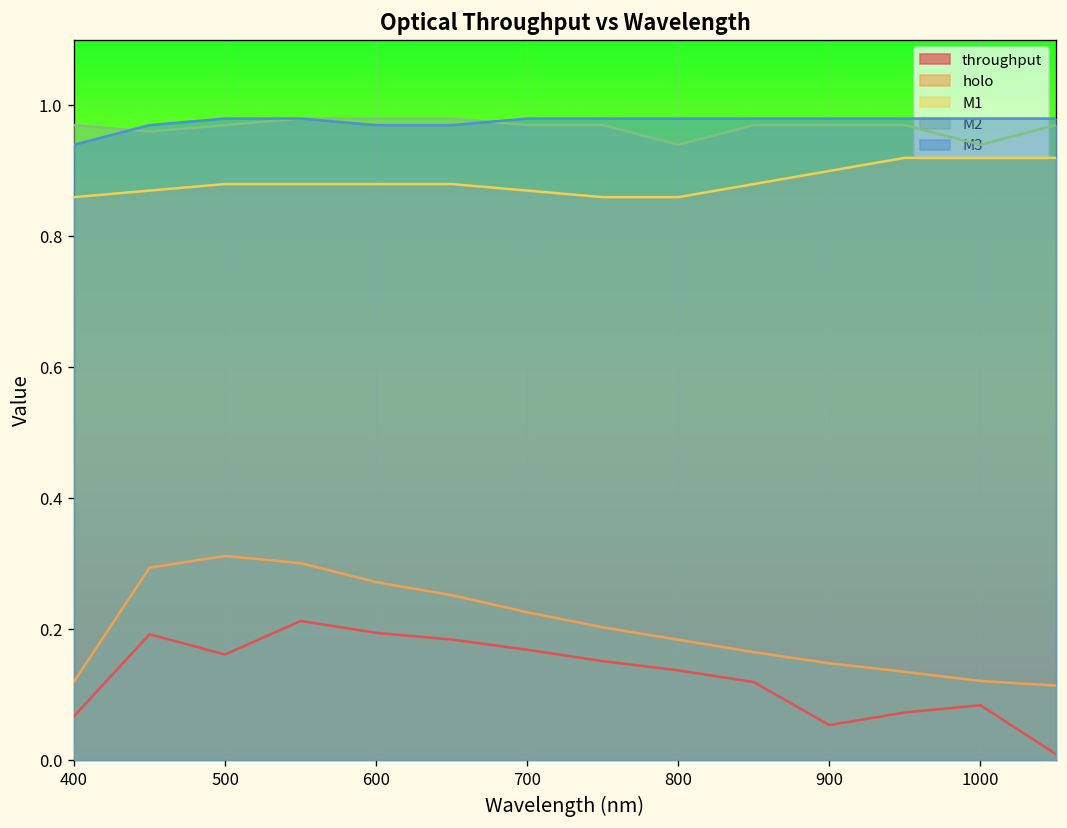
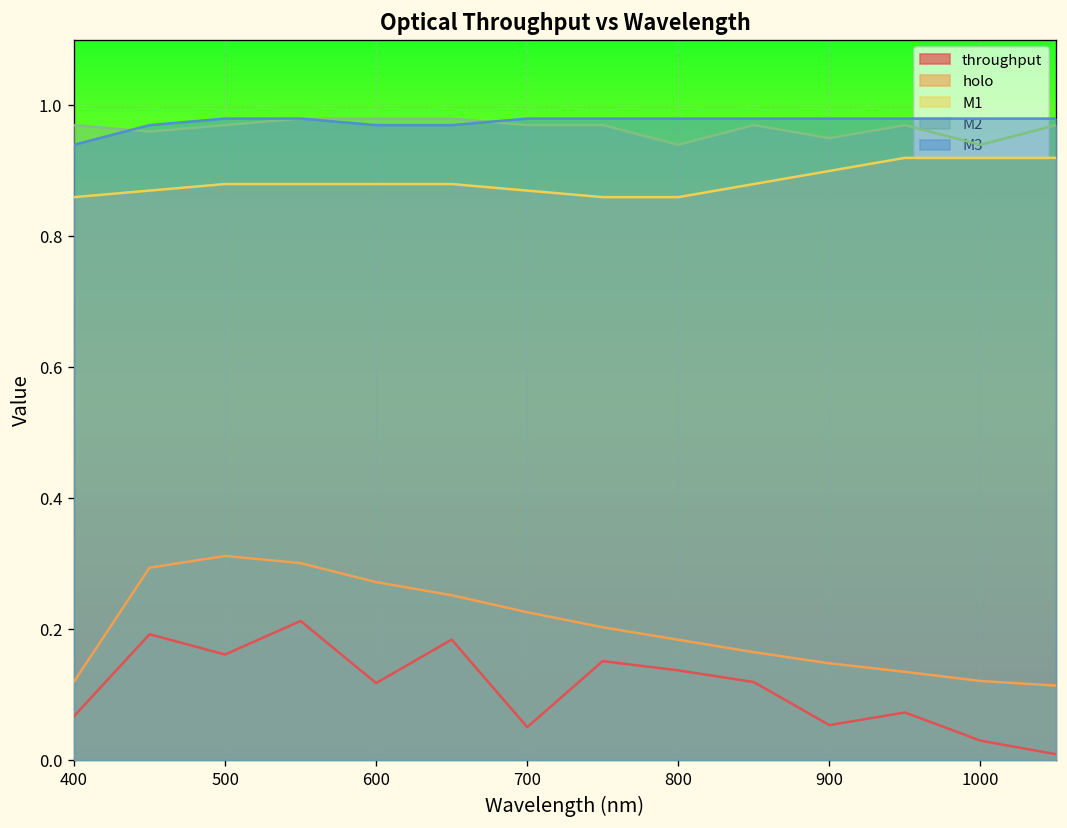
  {
    "throughput": {
      "400": 0.07,
      "500": 0.16,
-     "600": 0.19,
-     "700": 0.17,
+     "600": 0.12,
+     "700": 0.05,
      "800": 0.14,
      "900": 0.05,
-     "1000": 0.08
+     "1000": 0.03
    },
    "M2": {
      "400": 0.97,
      "500": 0.97,
      "600": 0.98,
      "700": 0.97,
      "800": 0.94,
-     "900": 0.97
+     "900": 0.95
    },
    "M3": {
      "400": 0.94,
      "500": 0.98,
      "600": 0.97,
      "700": 0.98,
      "800": 0.98,
      "900": 0.98
    }
  }
